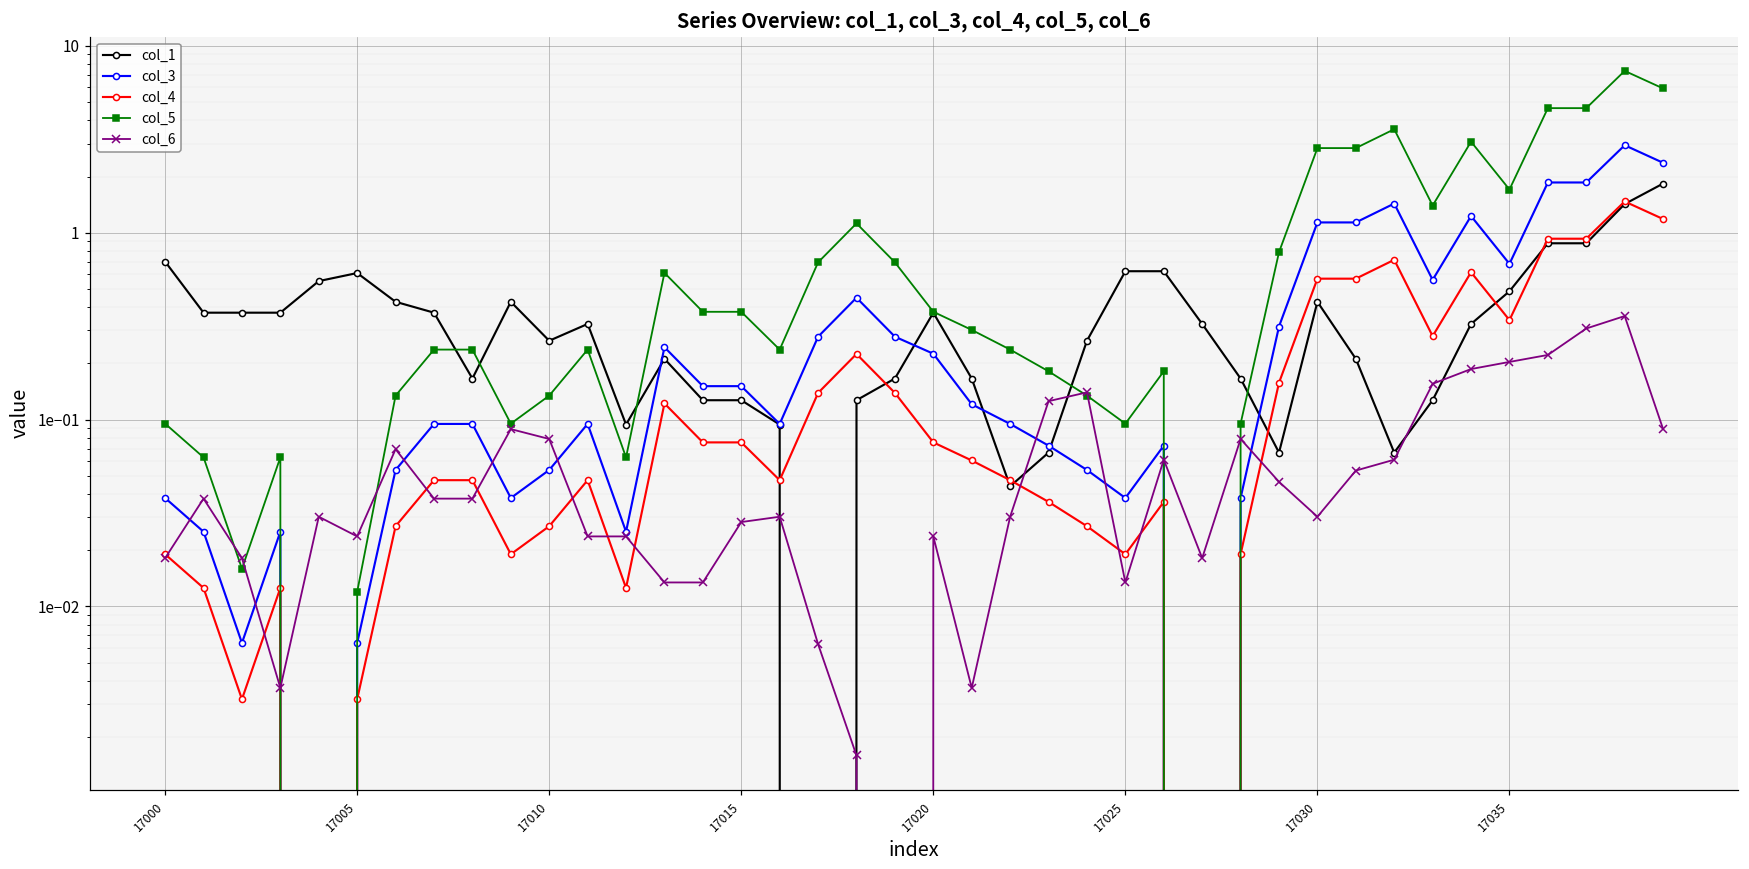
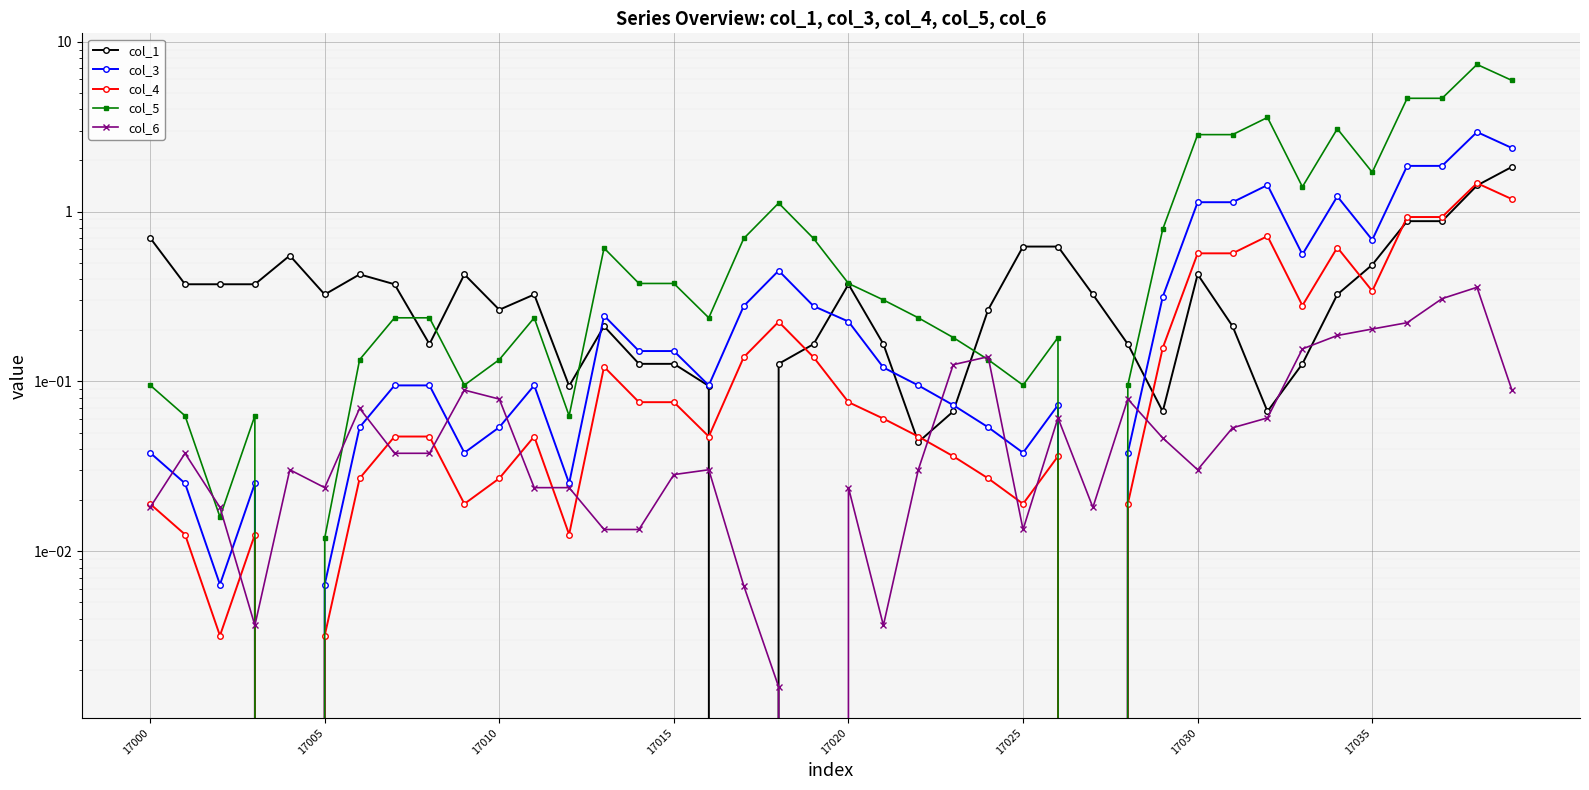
  {
    "col_1": {
      "17000": 0.70,
-     "17005": 0.61,
+     "17005": 0.33,
      "17010": 0.26,
      "17015": 0.13,
      "17025": 0.62,
      "17030": 0.43,
      "17035": 0.49
    },
    "col_3": {
      "17000": 0.038,
      "17005": 0.0064,
      "17010": 0.054,
      "17015": 0.15,
      "17020": 0.23,
      "17025": 0.038,
      "17030": 1.1,
      "17035": 0.68
    },
    "col_4": {
      "17000": 0.019,
      "17005": 0.0032,
      "17010": 0.027,
      "17015": 0.08,
      "17020": 0.08,
      "17025": 0.019,
      "17030": 0.57,
      "17035": 0.34
    },
    "col_5": {
      "17000": 0.10,
      "17005": 0.012,
      "17010": 0.13,
      "17015": 0.38,
      "17025": 0.10,
      "17030": 2.8,
      "17035": 1.7
    },
    "col_6": {
      "17000": 0.018,
      "17005": 0.024,
      "17010": 0.08,
      "17015": 0.028,
      "17020": 0.024,
      "17025": 0.013,
      "17030": 0.03,
      "17035": 0.20
    }
  }
